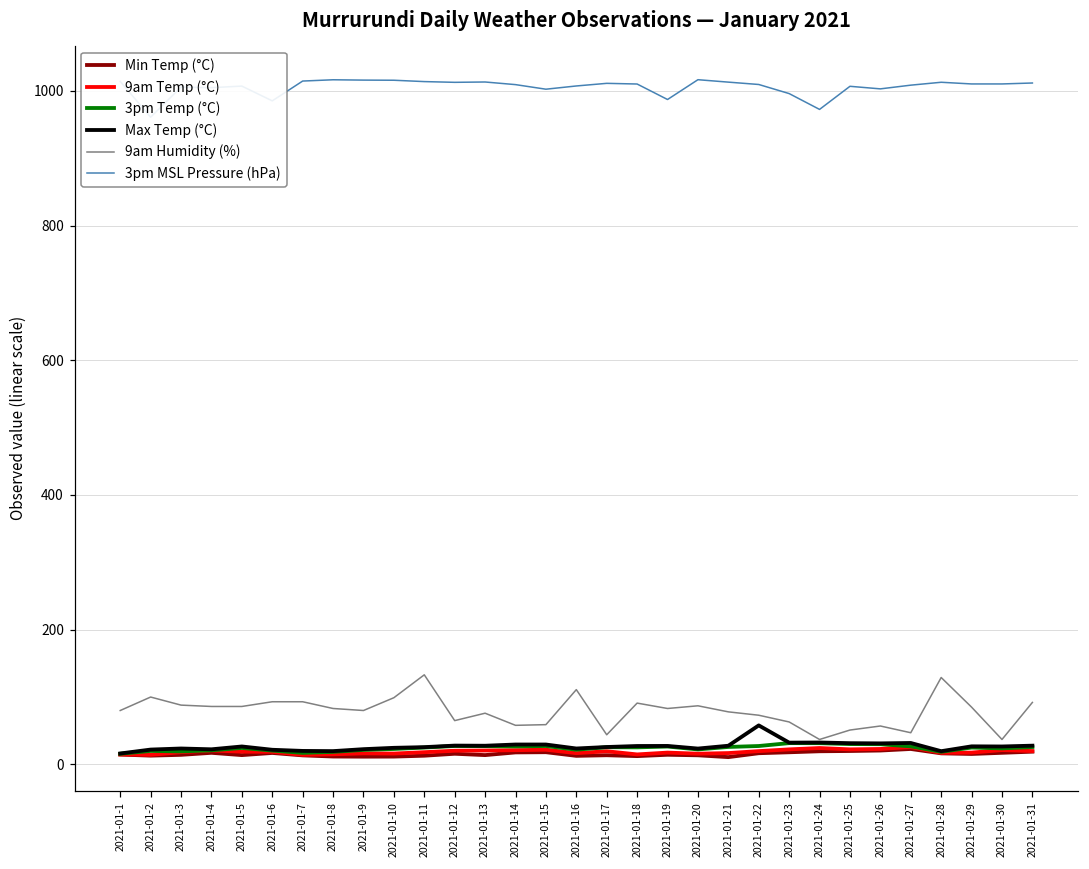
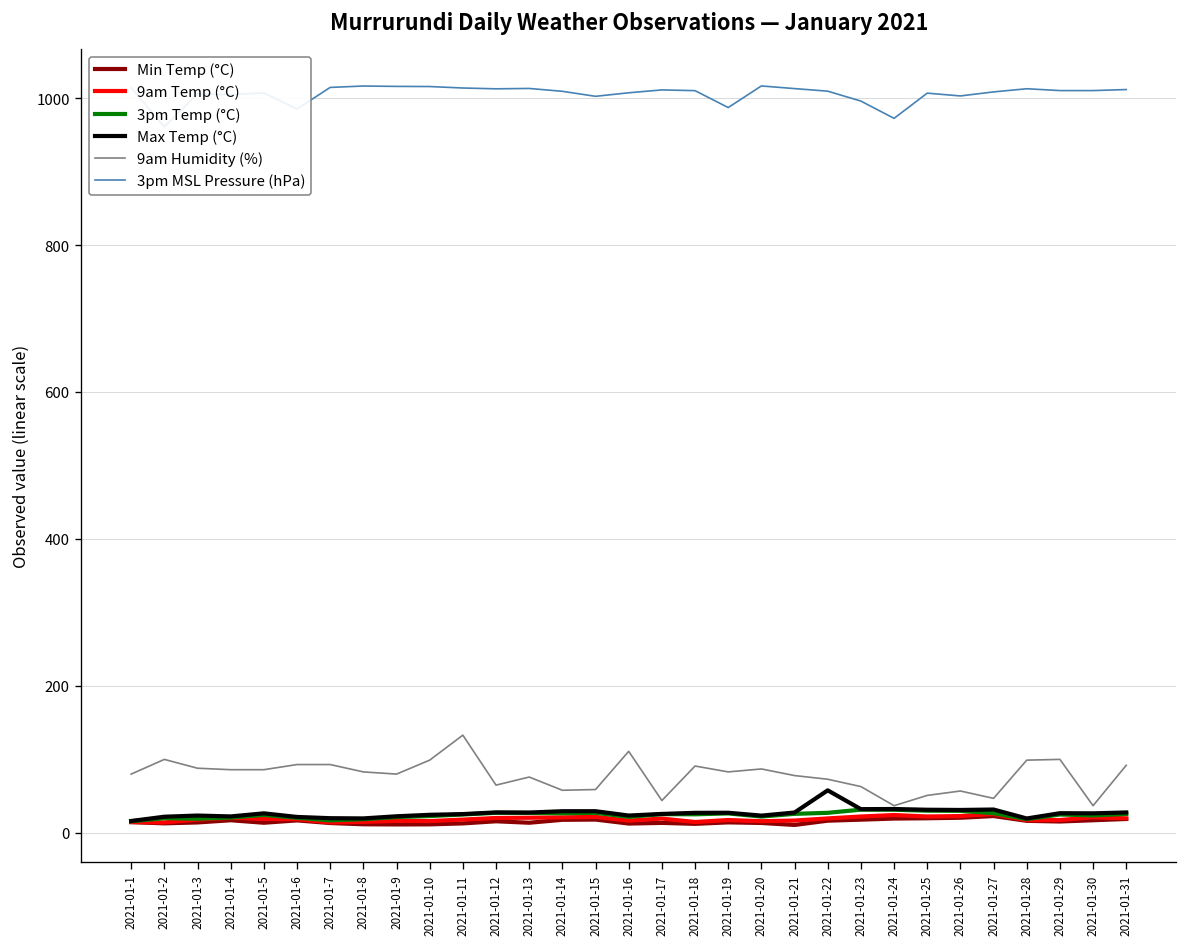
  {
    "Min Temp (°C)": {
      "2021-01-5": 10,
      "2021-01-9": 10,
      "2021-01-10": 10,
      "2021-01-11": 10,
      "2021-01-12": 20,
      "2021-01-13": 10,
      "2021-01-17": 10,
      "2021-01-21": 10,
      "2021-01-23": 20,
      "2021-01-24": 20
    },
    "9am Temp (°C)": {
      "2021-01-5": 20,
      "2021-01-9": 20,
      "2021-01-10": 20,
      "2021-01-11": 20,
      "2021-01-12": 20,
      "2021-01-13": 20,
      "2021-01-17": 20,
      "2021-01-21": 20,
      "2021-01-23": 20,
      "2021-01-24": 20
    },
    "3pm Temp (°C)": {
      "2021-01-22": 30
    },
    "Max Temp (°C)": {
      "2021-01-3": 20,
      "2021-01-22": 60,
      "2021-01-27": 30
    },
    "9am Humidity (%)": {
      "2021-01-1": 80,
      "2021-01-2": 100,
      "2021-01-3": 90,
      "2021-01-4": 90,
      "2021-01-5": 90,
      "2021-01-6": 90,
      "2021-01-7": 90,
      "2021-01-8": 80,
      "2021-01-9": 80,
      "2021-01-10": 100,
      "2021-01-11": 130,
      "2021-01-12": 70,
      "2021-01-13": 80,
      "2021-01-14": 60,
      "2021-01-15": 60,
      "2021-01-16": 110,
      "2021-01-17": 40,
      "2021-01-18": 90,
      "2021-01-19": 80,
      "2021-01-20": 90,
      "2021-01-21": 80,
      "2021-01-22": 70,
      "2021-01-23": 60,
      "2021-01-24": 40,
      "2021-01-25": 50,
      "2021-01-26": 60,
      "2021-01-27": 50,
-     "2021-01-28": 130,
-     "2021-01-29": 90,
+     "2021-01-28": 100,
+     "2021-01-29": 100,
      "2021-01-30": 40,
      "2021-01-31": 90
    },
    "3pm MSL Pressure (hPa)": {
      "2021-01-7": 1010,
      "2021-01-8": 1020,
      "2021-01-9": 1020,
      "2021-01-10": 1020,
      "2021-01-11": 1010,
      "2021-01-12": 1010,
      "2021-01-13": 1010,
      "2021-01-14": 1010,
      "2021-01-15": 1000,
      "2021-01-16": 1010,
      "2021-01-17": 1010,
      "2021-01-18": 1010,
      "2021-01-19": 990,
      "2021-01-20": 1020,
      "2021-01-21": 1010,
      "2021-01-22": 1010,
      "2021-01-23": 1000,
      "2021-01-24": 970,
      "2021-01-25": 1010,
      "2021-01-26": 1000,
      "2021-01-27": 1010,
      "2021-01-28": 1010,
      "2021-01-29": 1010,
      "2021-01-30": 1010,
      "2021-01-31": 1010
    }
  }
